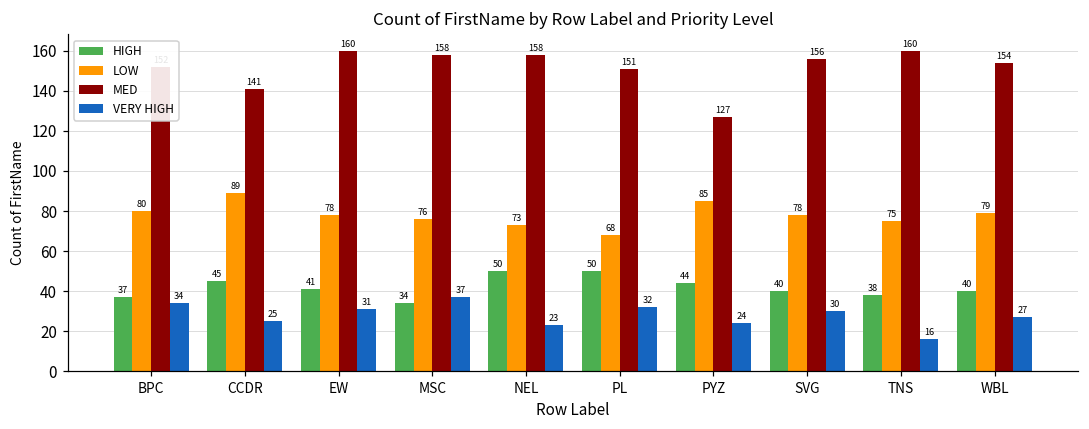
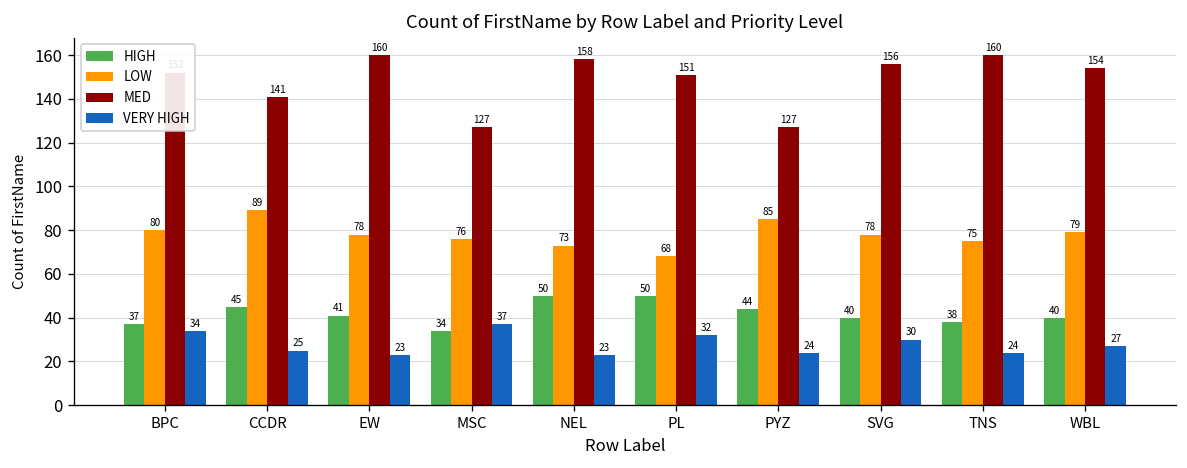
  {
    "HIGH": {
      "BPC": 37,
      "CCDR": 45,
      "EW": 41,
      "MSC": 34,
      "NEL": 50,
      "PL": 50,
      "PYZ": 44,
      "SVG": 40,
      "TNS": 38,
      "WBL": 40
    },
    "LOW": {
      "BPC": 80,
      "CCDR": 89,
      "EW": 78,
      "MSC": 76,
      "NEL": 73,
      "PL": 68,
      "PYZ": 85,
      "SVG": 78,
      "TNS": 75,
      "WBL": 79
    },
    "MED": {
      "CCDR": 141,
      "EW": 160,
-     "MSC": 158,
+     "MSC": 127,
      "NEL": 158,
      "PL": 151,
      "PYZ": 127,
      "SVG": 156,
      "TNS": 160,
      "WBL": 154
    },
    "VERY HIGH": {
      "BPC": 34,
      "CCDR": 25,
-     "EW": 31,
+     "EW": 23,
      "MSC": 37,
      "NEL": 23,
      "PL": 32,
      "PYZ": 24,
      "SVG": 30,
-     "TNS": 16,
+     "TNS": 24,
      "WBL": 27
    }
  }
